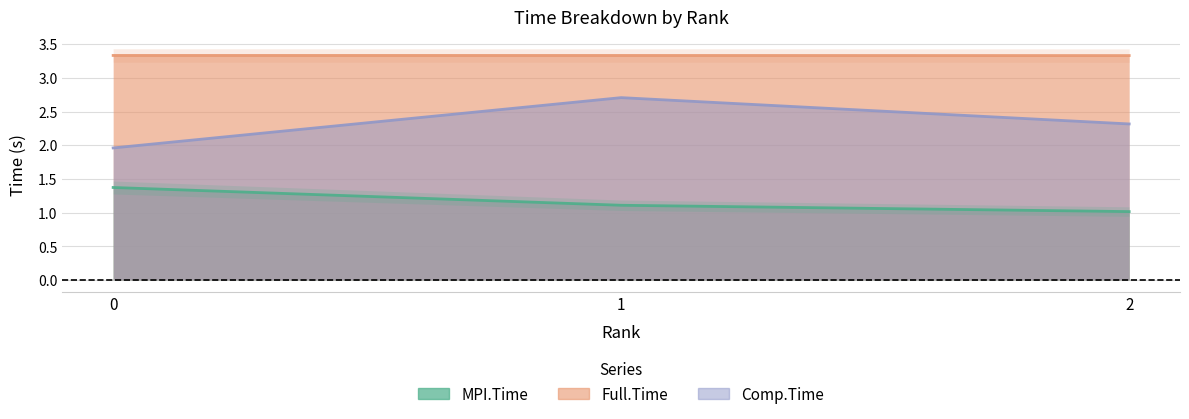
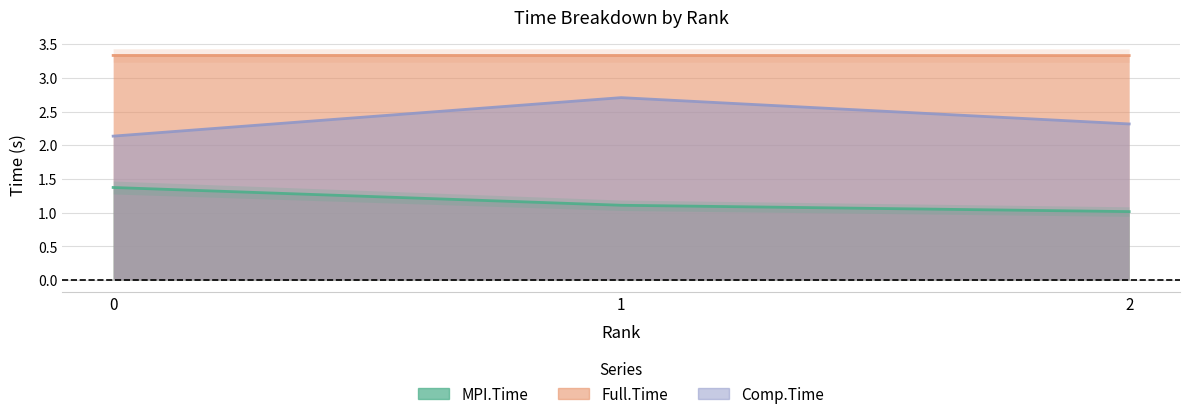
  {
    "Comp.Time": {
-     "0": 2.0,
+     "0": 2.1,
      "1": 2.7,
      "2": 2.3
    }
  }
